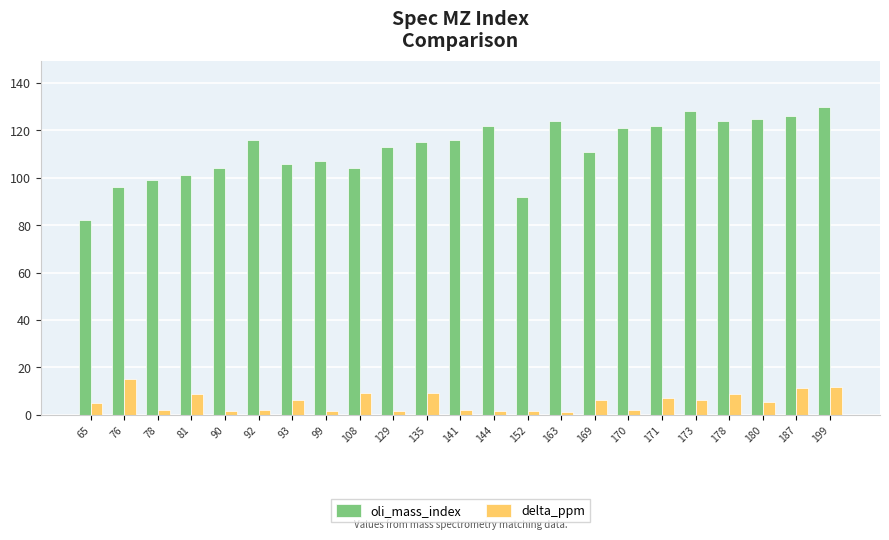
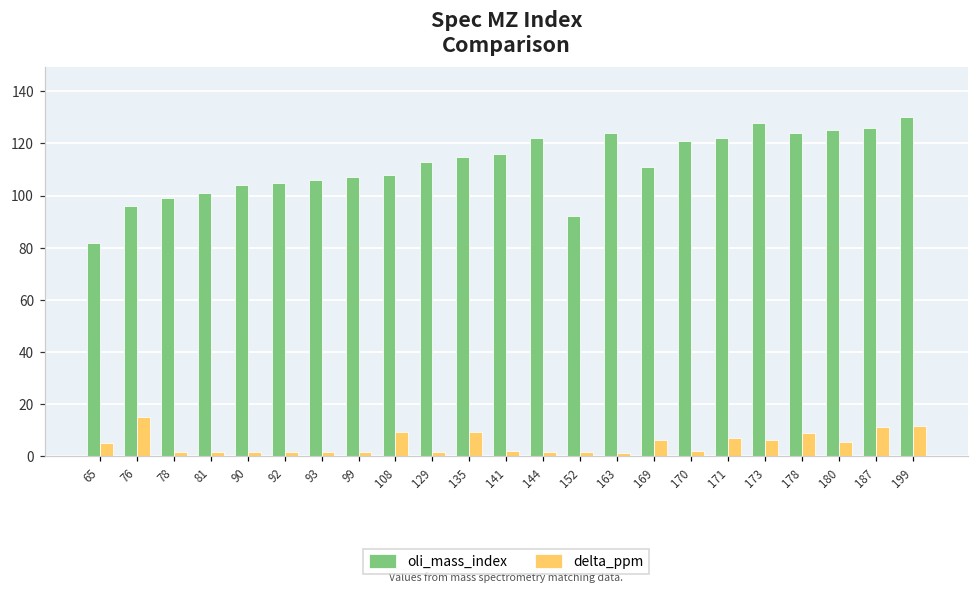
  {
    "oli_mass_index": {
      "65": 82,
      "76": 96,
      "78": 99,
      "81": 101,
      "90": 104,
-     "92": 116,
+     "92": 105,
      "93": 106,
      "99": 107,
-     "108": 104,
+     "108": 108,
      "129": 113,
      "135": 115,
      "141": 116,
      "144": 122,
      "152": 92,
      "163": 124,
      "169": 111,
      "170": 121,
      "171": 122,
      "173": 128,
      "178": 124,
      "180": 125,
      "187": 126,
      "199": 130
    },
    "delta_ppm": {
      "65": 5,
      "76": 15,
      "78": 2,
-     "81": 9,
+     "81": 1,
      "90": 2,
      "92": 2,
-     "93": 6,
+     "93": 2,
      "99": 1,
      "108": 9,
      "129": 1,
      "135": 9,
      "141": 2,
      "144": 2,
      "152": 1,
      "163": 1,
      "169": 6,
      "170": 2,
      "171": 7,
      "173": 6,
      "178": 9,
      "180": 5,
      "187": 11,
      "199": 12
    }
  }
